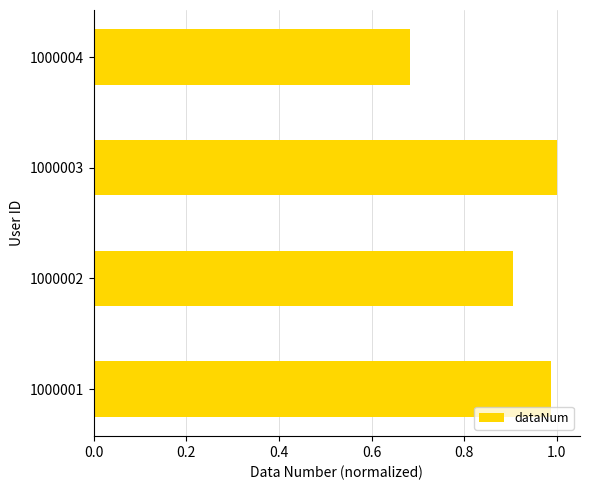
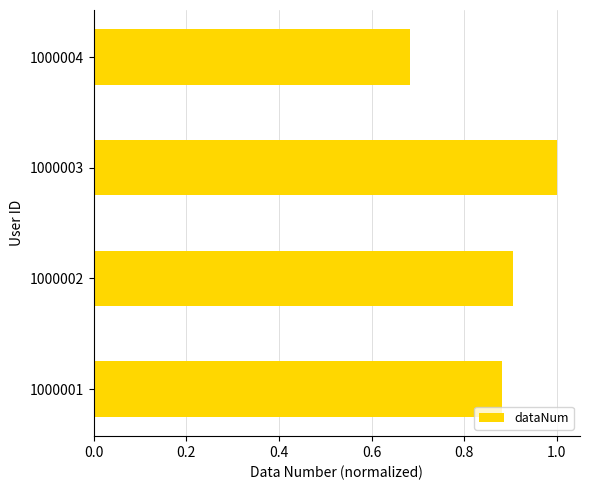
  {
    "1000004": 0.68,
    "1000003": 1.00,
    "1000002": 0.91,
-   "1000001": 0.99
+   "1000001": 0.88
  }
